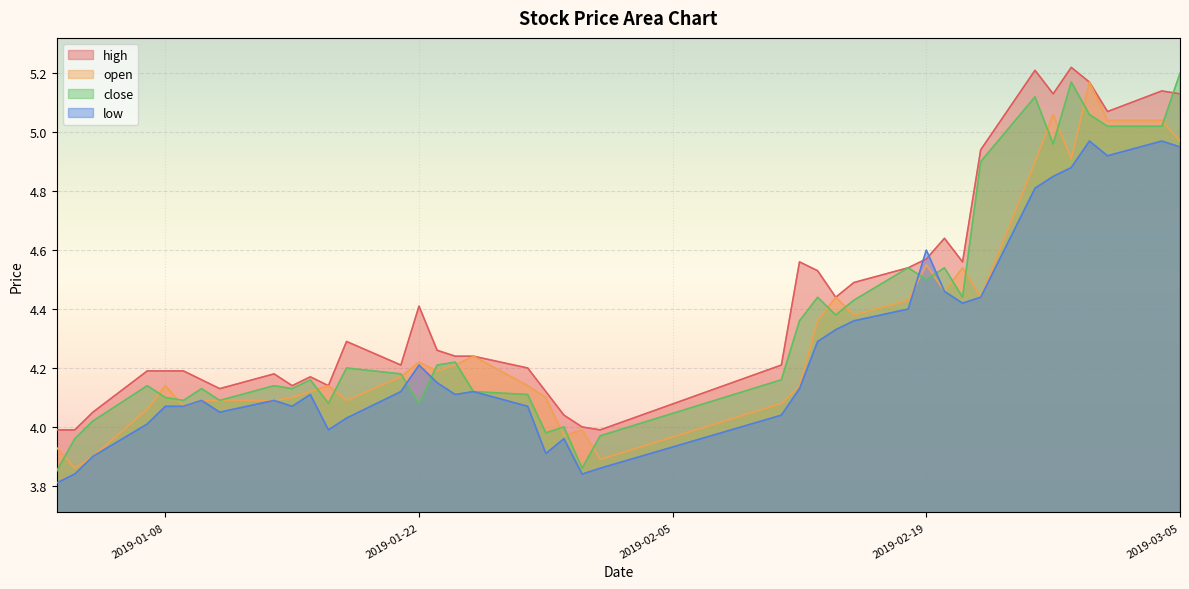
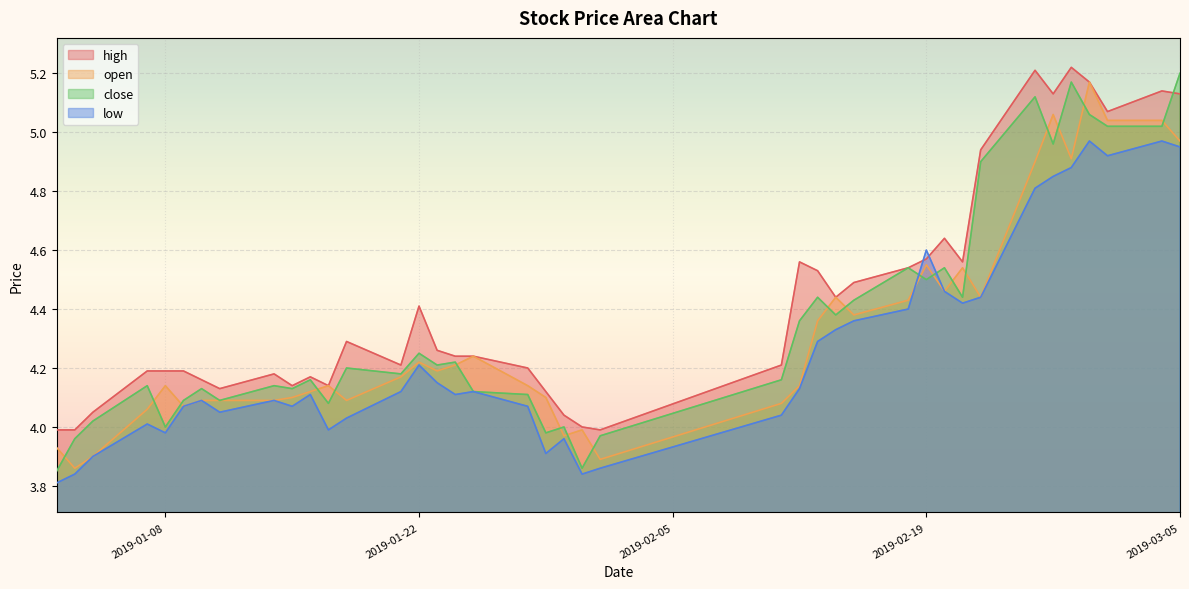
  {
    "close": {
-     "2019-01-08": 4.1,
-     "2019-01-22": 4.08,
+     "2019-01-08": 4.0,
+     "2019-01-22": 4.25,
      "2019-02-19": 4.50,
      "2019-03-05": 5.20
    },
    "low": {
-     "2019-01-08": 4.07,
+     "2019-01-08": 3.98,
      "2019-01-22": 4.21,
      "2019-02-19": 4.60,
      "2019-03-05": 4.95
    }
  }
